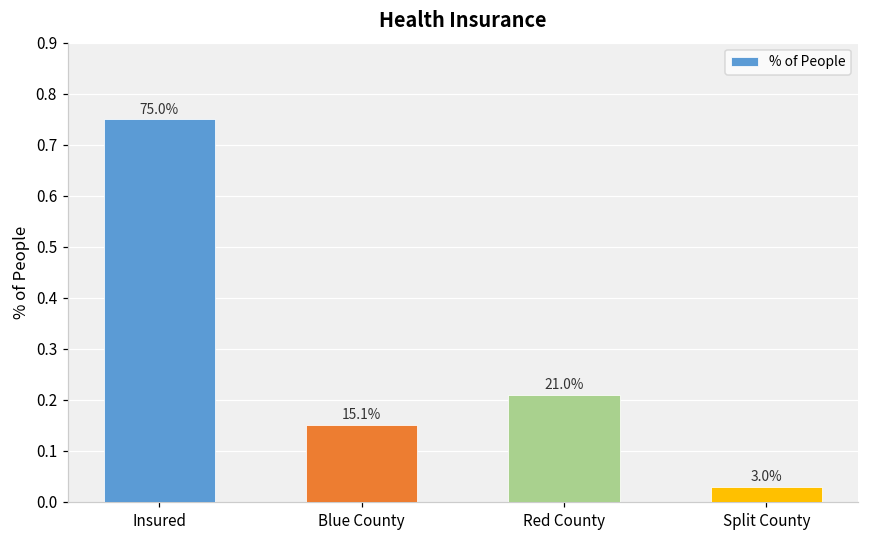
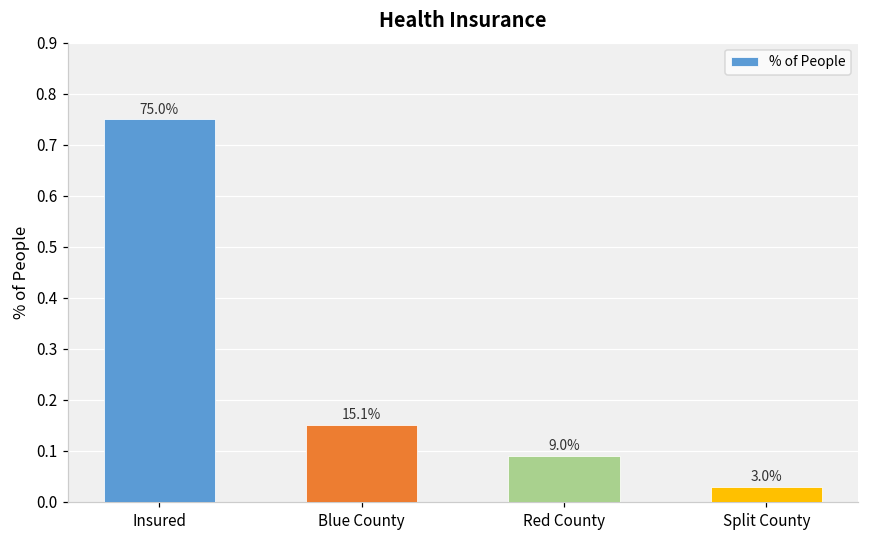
  {
    "Insured": "75.0%",
    "Blue County": "15.1%",
-   "Red County": "21.0%",
+   "Red County": "9.0%",
    "Split County": "3.0%"
  }
